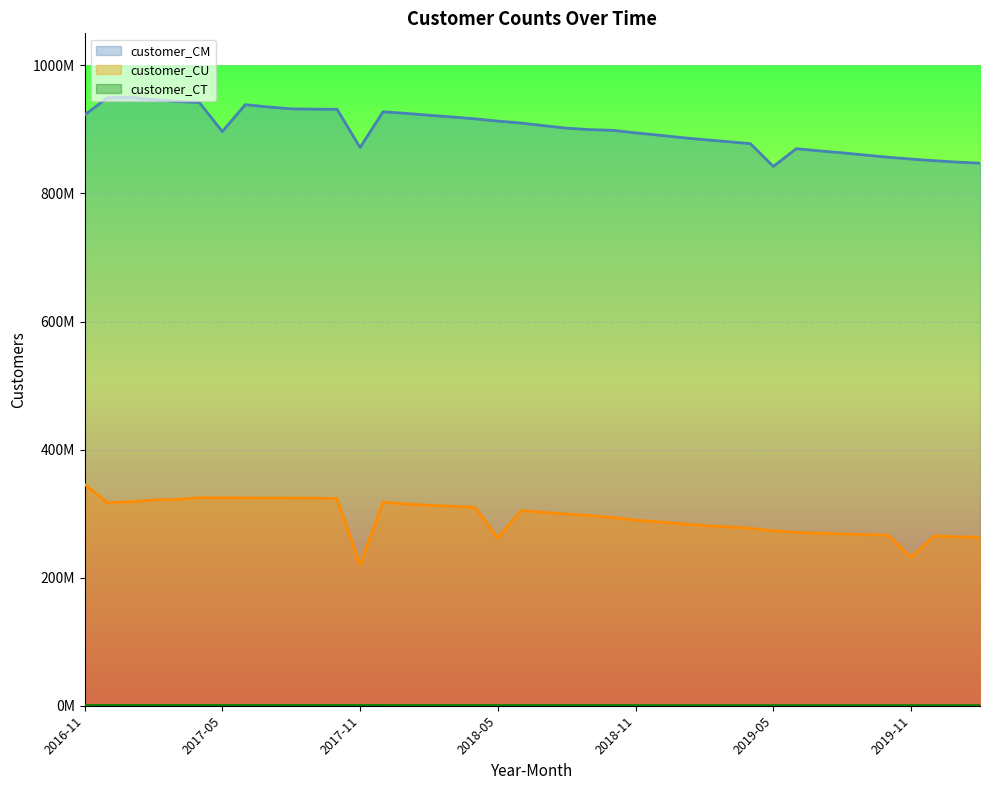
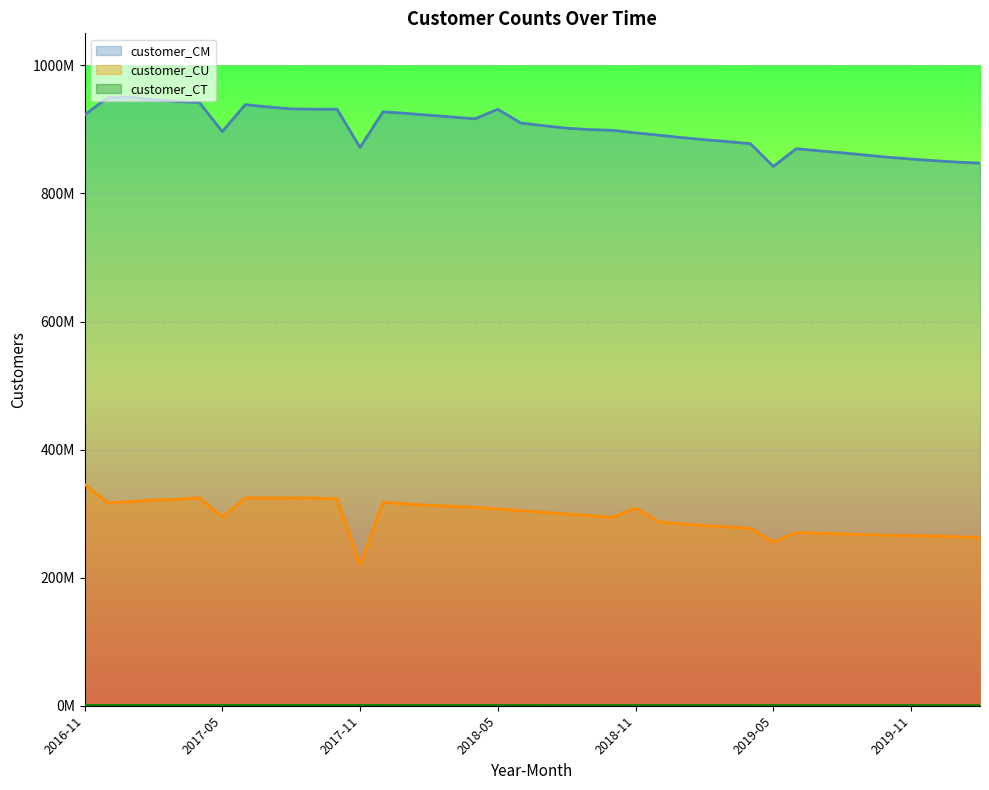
  {
    "customer_CM": {
      "2016-11": 920000000,
      "2017-05": 900000000,
      "2017-11": 870000000,
-     "2018-05": 910000000,
+     "2018-05": 930000000,
      "2018-11": 890000000,
      "2019-05": 840000000,
      "2019-11": 850000000
    },
    "customer_CU": {
      "2016-11": 350000000,
-     "2017-05": 320000000,
+     "2017-05": 290000000,
      "2017-11": 220000000,
-     "2018-05": 260000000,
-     "2018-11": 290000000,
-     "2019-05": 270000000,
-     "2019-11": 230000000
+     "2018-05": 310000000,
+     "2018-11": 310000000,
+     "2019-05": 260000000,
+     "2019-11": 270000000
    },
    "customer_CT": {
      "2016-11": 0,
      "2017-05": 0,
      "2017-11": 0,
      "2018-05": 0,
      "2018-11": 0,
      "2019-05": 0,
      "2019-11": 0
    }
  }
